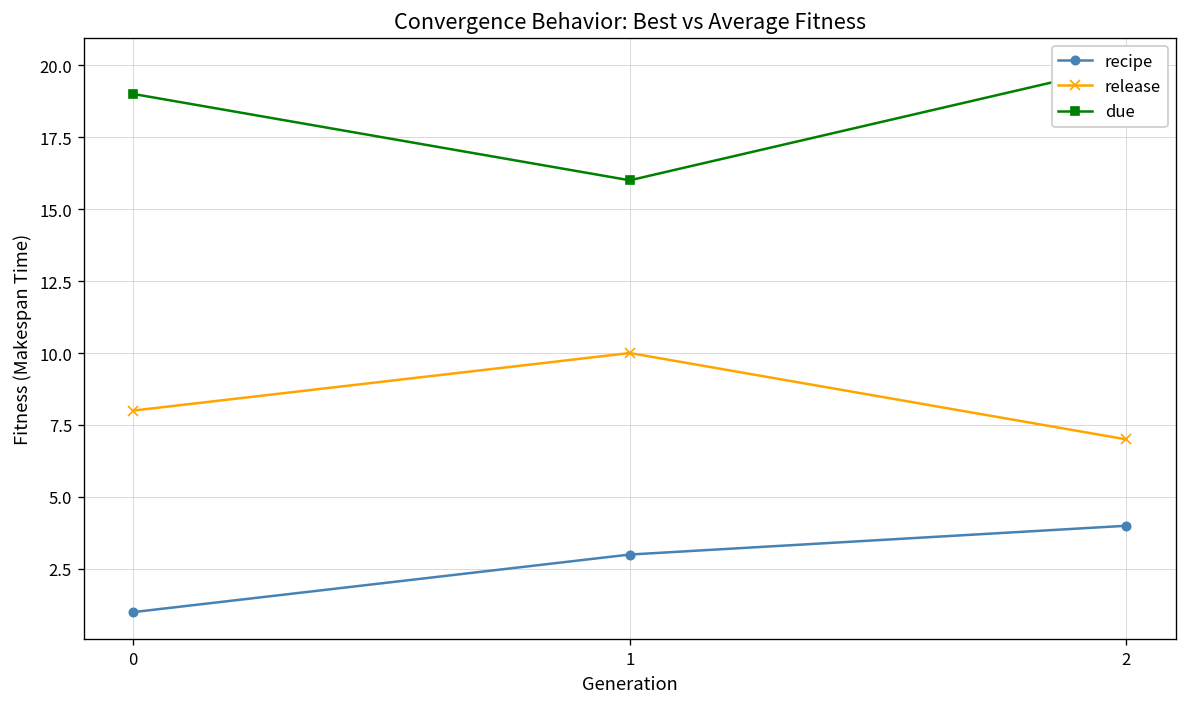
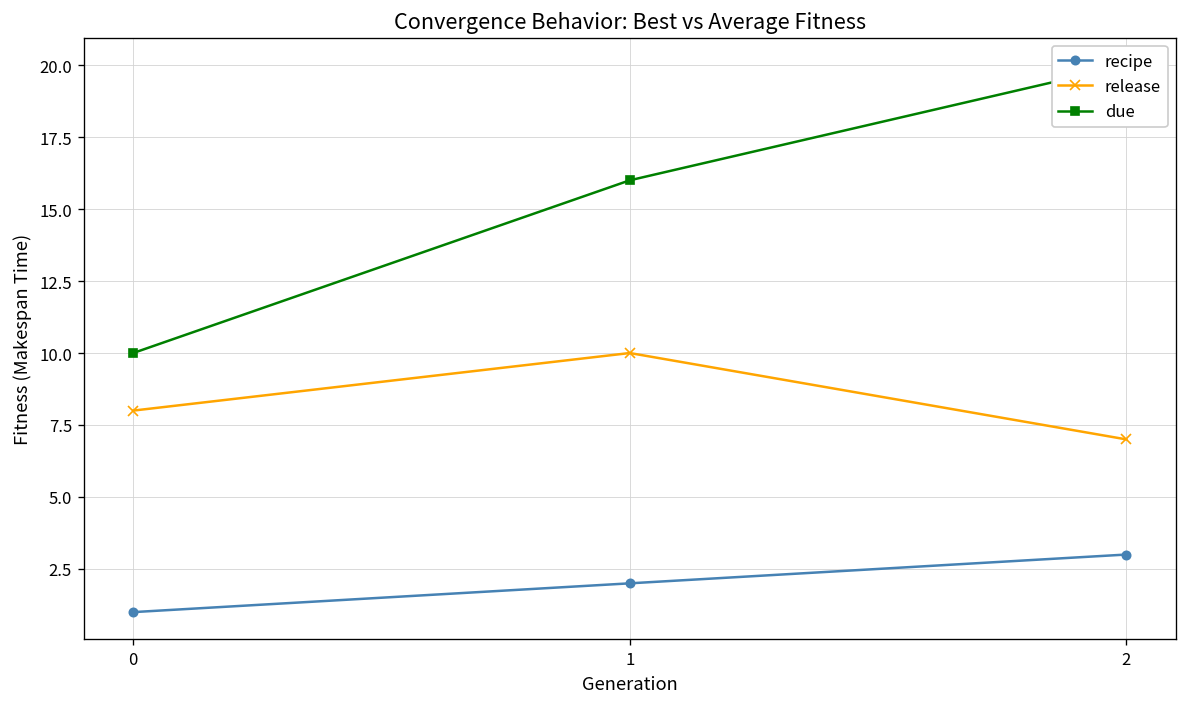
  {
    "recipe": {
      "0": 1,
-     "1": 3,
-     "2": 4
+     "1": 2,
+     "2": 3
    },
    "release": {
      "0": 8,
      "1": 10,
      "2": 7
    },
    "due": {
-     "0": 19,
+     "0": 10,
      "1": 16
    }
  }
